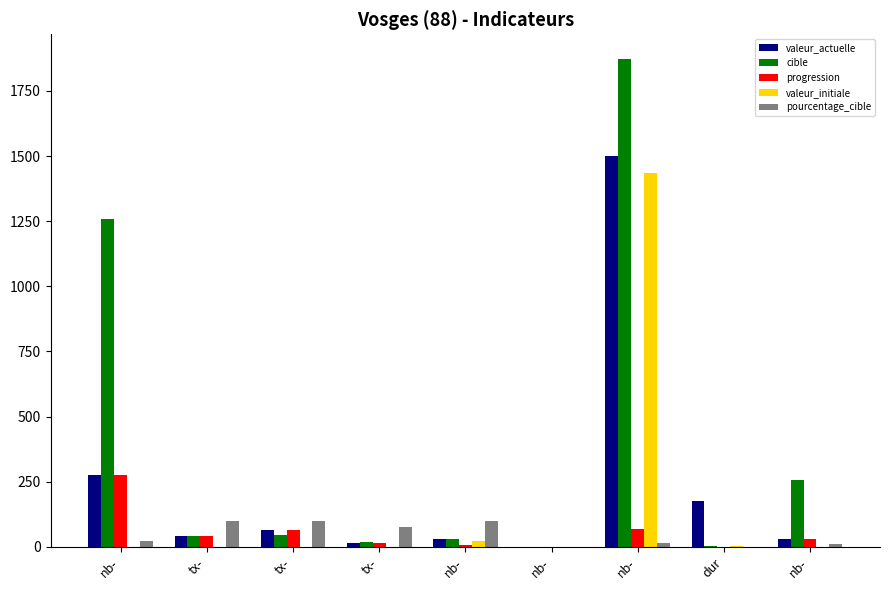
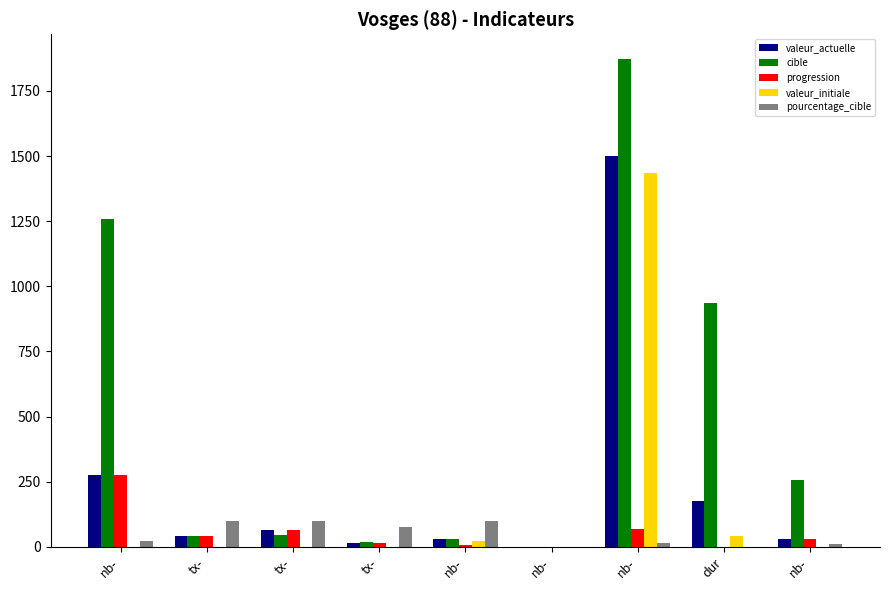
  {
    "valeur_actuelle": {
      "dur": 170
    },
    "cible": {
-     "dur": 0
+     "dur": 940
    },
    "valeur_initiale": {
-     "dur": 0
+     "dur": 40
    },
    "pourcentage_cible": {
      "dur": 0
    }
  }
